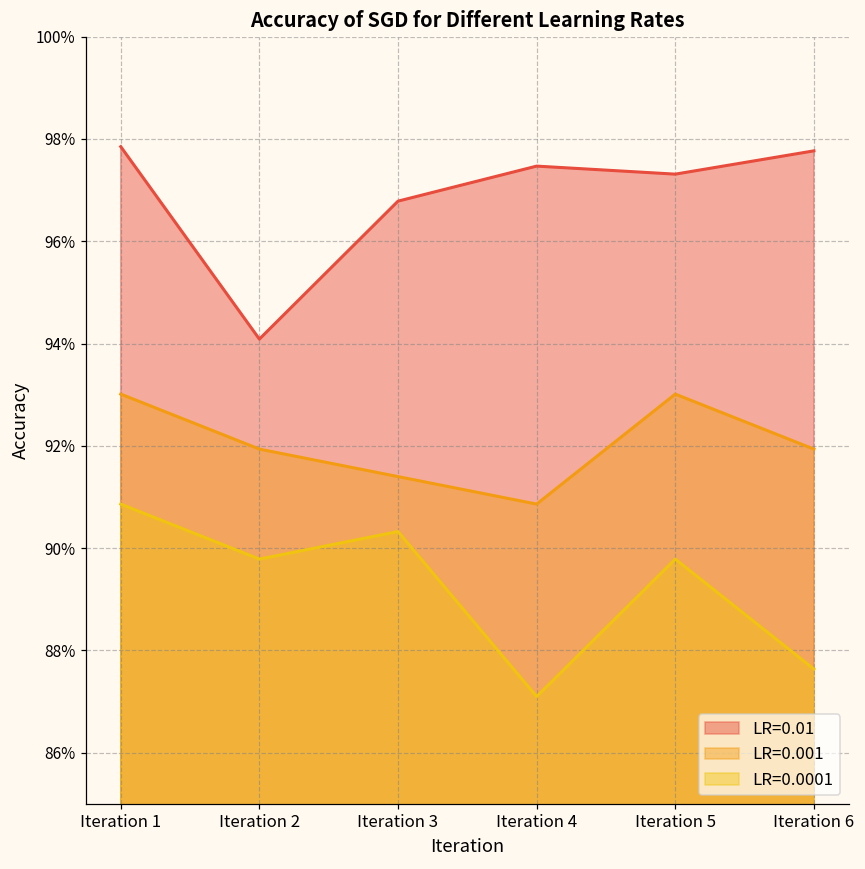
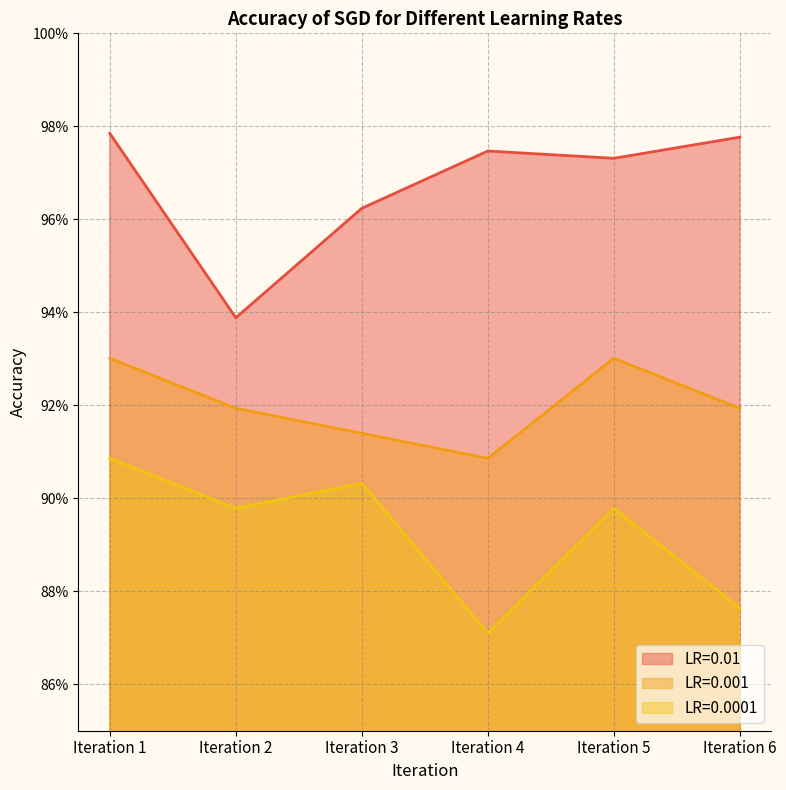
  {
    "LR=0.01": {
      "Iteration 1": "97.8%",
-     "Iteration 2": "94.1%",
-     "Iteration 3": "96.8%",
+     "Iteration 2": "93.9%",
+     "Iteration 3": "96.2%",
      "Iteration 4": "97.5%",
      "Iteration 5": "97.3%",
      "Iteration 6": "97.8%"
    }
  }
